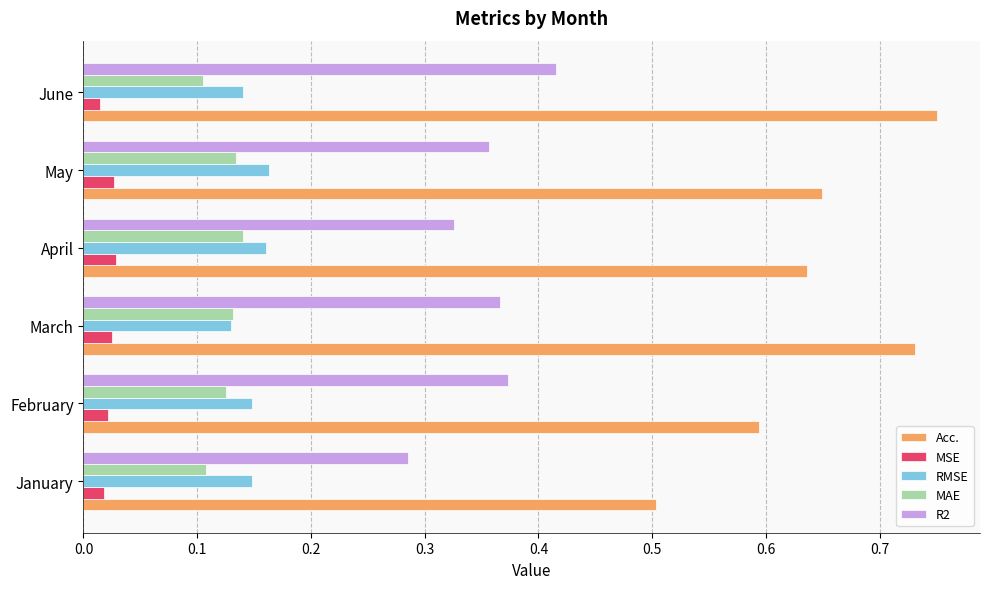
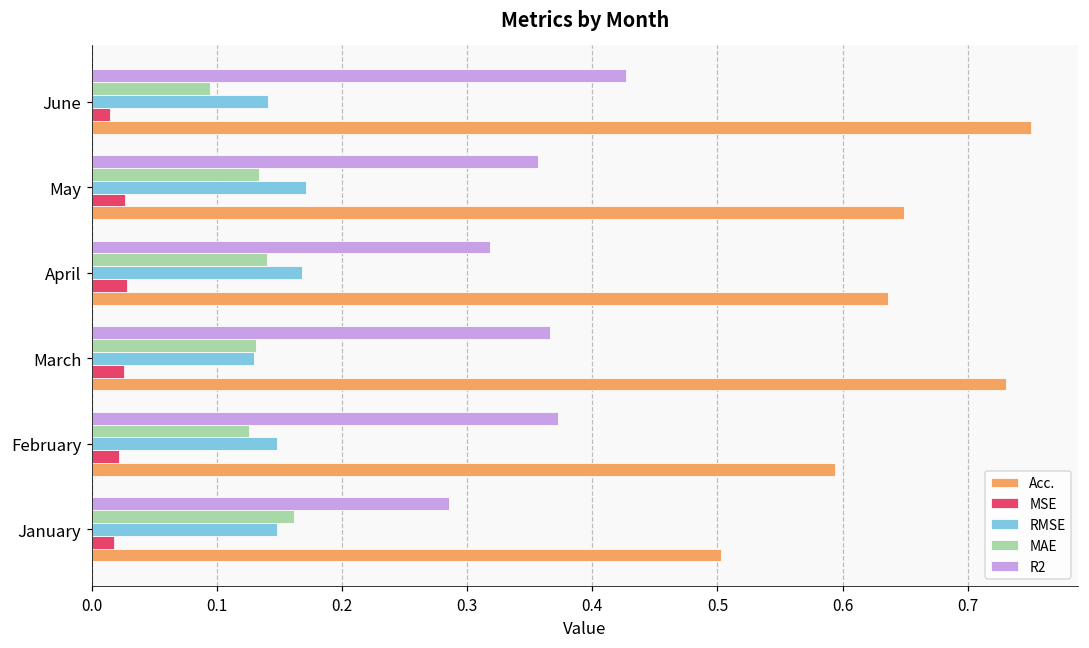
  {
    "Acc.": {
      "June": 0.751,
      "May": 0.649,
      "April": 0.636,
      "March": 0.731,
      "February": 0.594,
      "January": 0.503
    },
    "MSE": {
      "June": 0.014,
      "May": 0.027,
      "April": 0.028,
      "March": 0.026,
      "February": 0.022,
      "January": 0.018
    },
    "RMSE": {
      "June": 0.140,
-     "May": 0.163,
-     "April": 0.161,
+     "May": 0.171,
+     "April": 0.168,
      "March": 0.129,
      "February": 0.148,
      "January": 0.148
    },
    "MAE": {
-     "June": 0.105,
+     "June": 0.095,
      "May": 0.134,
      "April": 0.140,
      "March": 0.131,
      "February": 0.126,
-     "January": 0.108
+     "January": 0.162
    },
    "R2": {
-     "June": 0.415,
+     "June": 0.427,
      "May": 0.356,
-     "April": 0.326,
+     "April": 0.319,
      "March": 0.366,
      "February": 0.373,
      "January": 0.286
    }
  }
